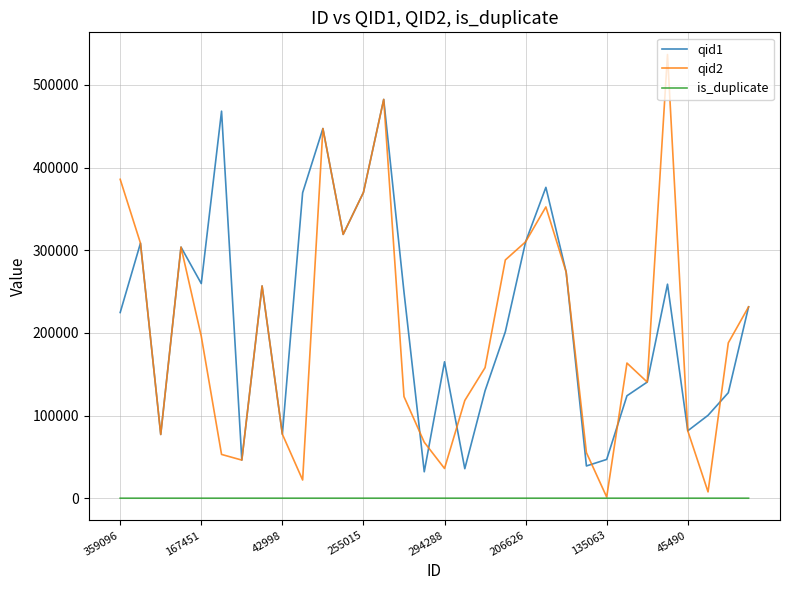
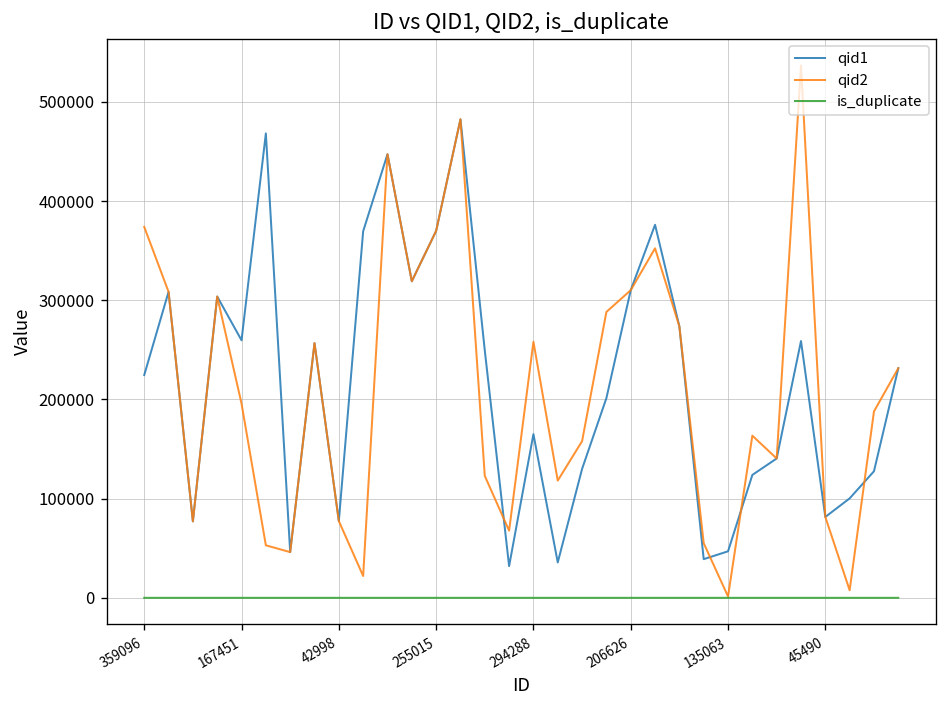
  {
    "qid1": {
      "359096": 220000,
      "167451": 260000,
      "294288": 160000,
      "135063": 50000
    },
    "qid2": {
-     "359096": 390000,
+     "359096": 370000,
      "167451": 200000,
-     "294288": 40000
+     "294288": 260000
    },
    "is_duplicate": {
      "359096": 0,
      "167451": 0,
      "42998": 0,
      "255015": 0,
      "294288": 0,
      "206626": 0,
      "45490": 0
    }
  }
